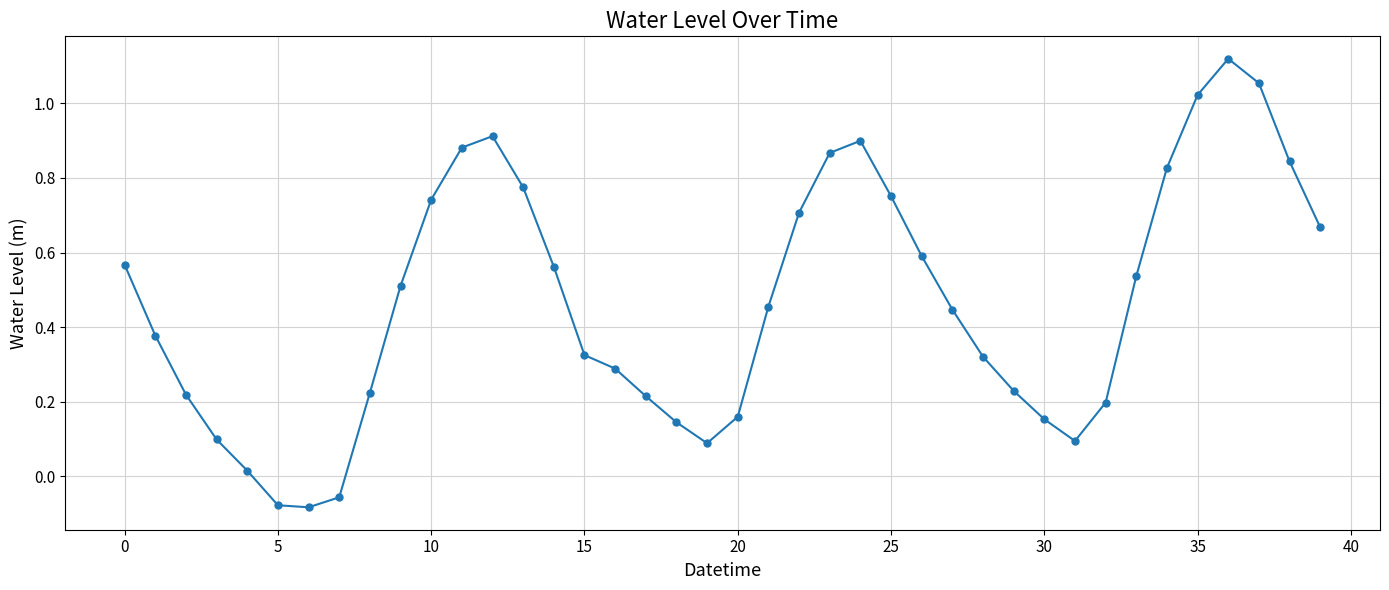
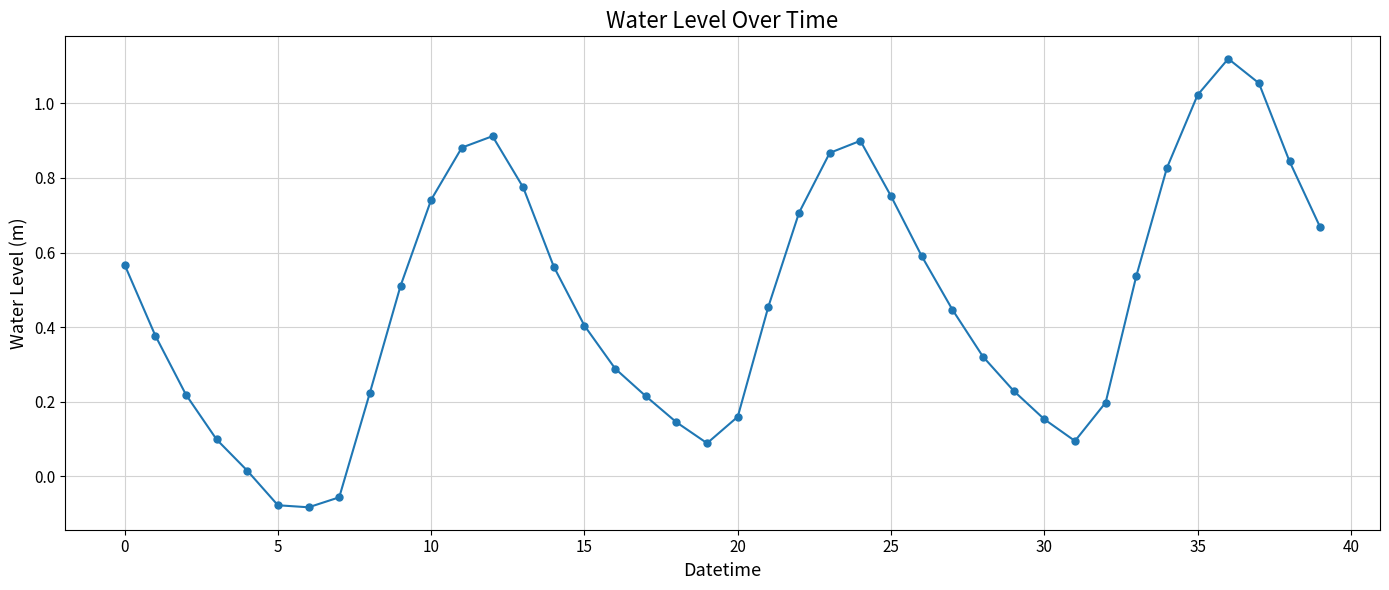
  {
    "0": 0.57,
    "5": -0.08,
    "10": 0.74,
-   "15": 0.32,
+   "15": 0.40,
    "20": 0.16,
    "25": 0.75,
    "30": 0.15,
    "35": 1.02
  }
